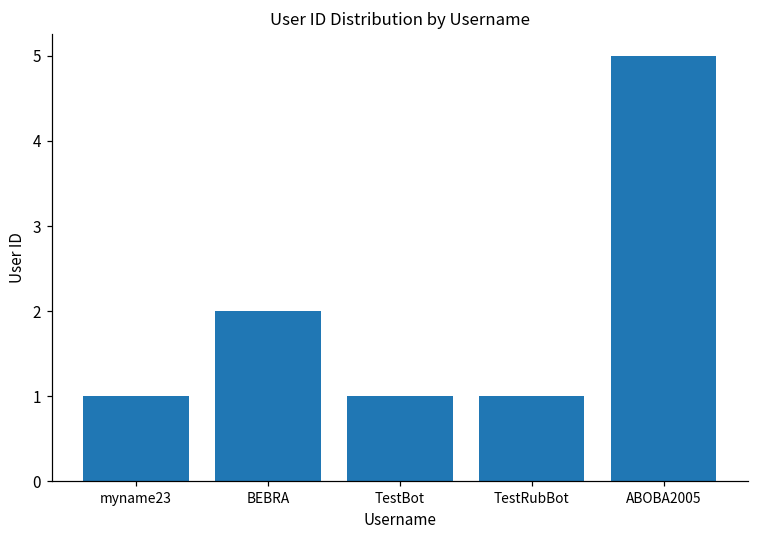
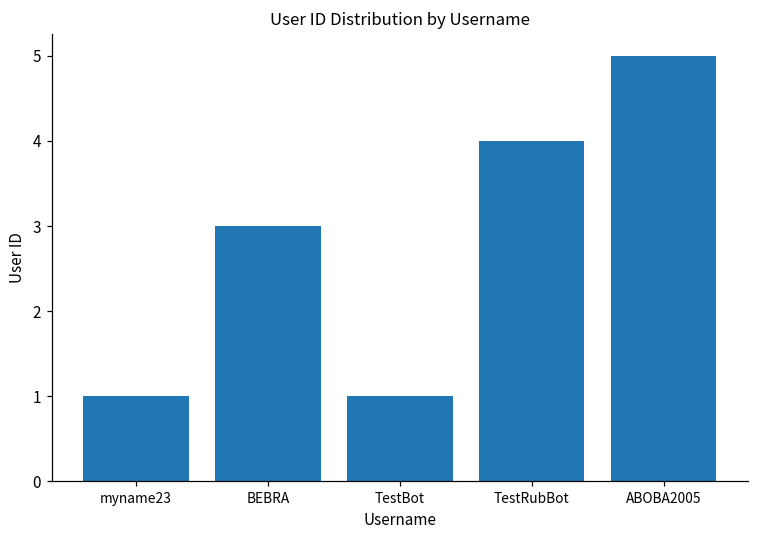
  {
    "myname23": 1,
-   "BEBRA": 2,
+   "BEBRA": 3,
    "TestBot": 1,
-   "TestRubBot": 1,
+   "TestRubBot": 4,
    "ABOBA2005": 5
  }
